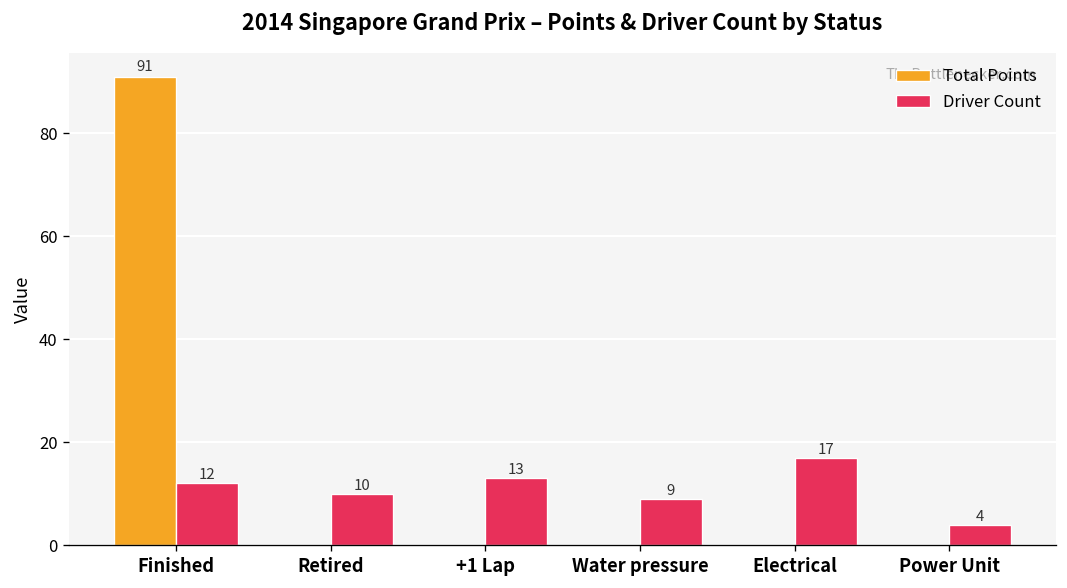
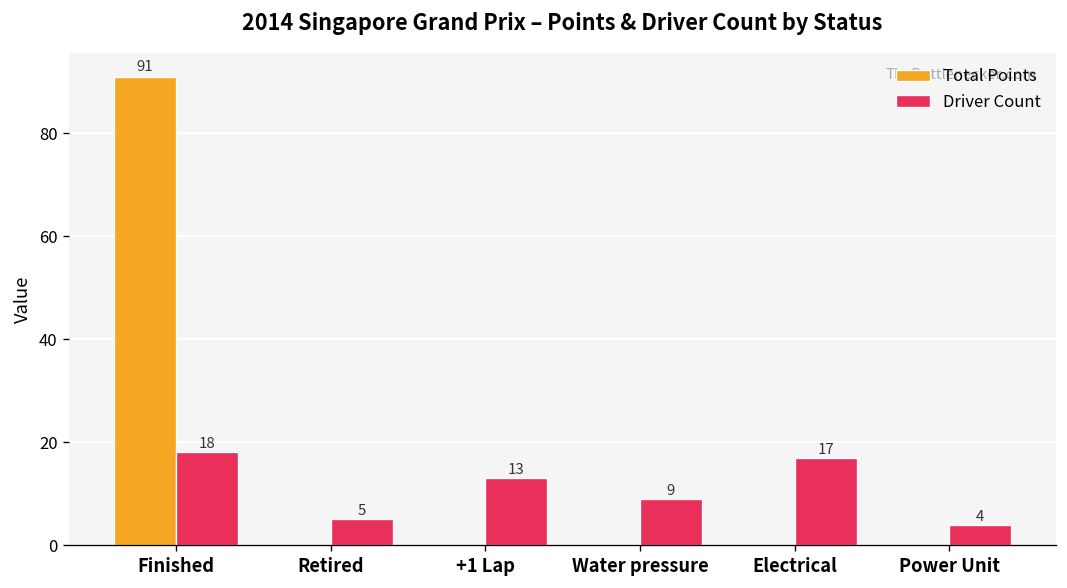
  {
    "Total Points": {
      "Finished": 91
    },
    "Driver Count": {
-     "Finished": 12,
-     "Retired": 10,
+     "Finished": 18,
+     "Retired": 5,
      "+1 Lap": 13,
      "Water pressure": 9,
      "Electrical": 17,
      "Power Unit": 4
    }
  }
